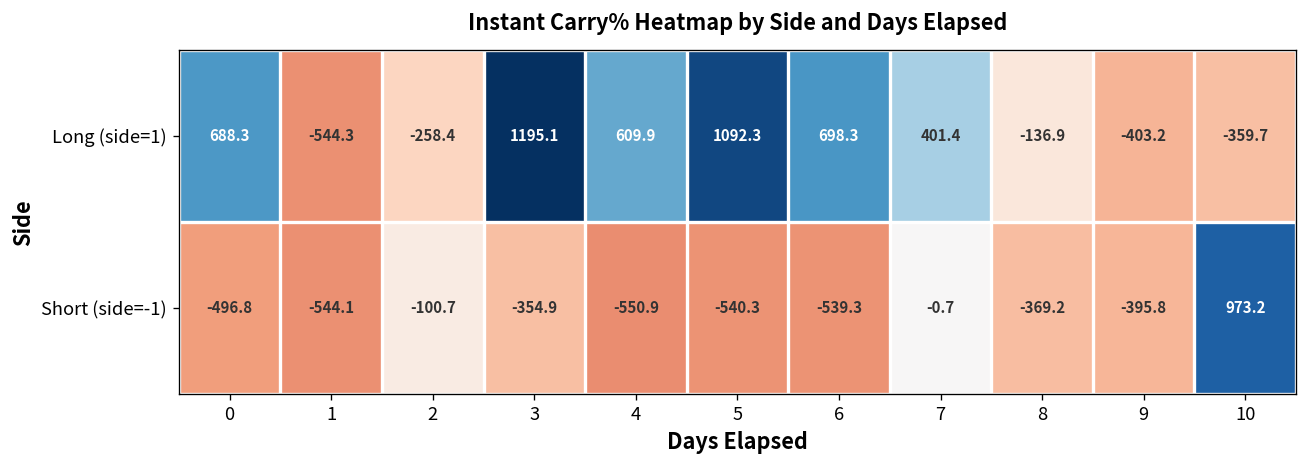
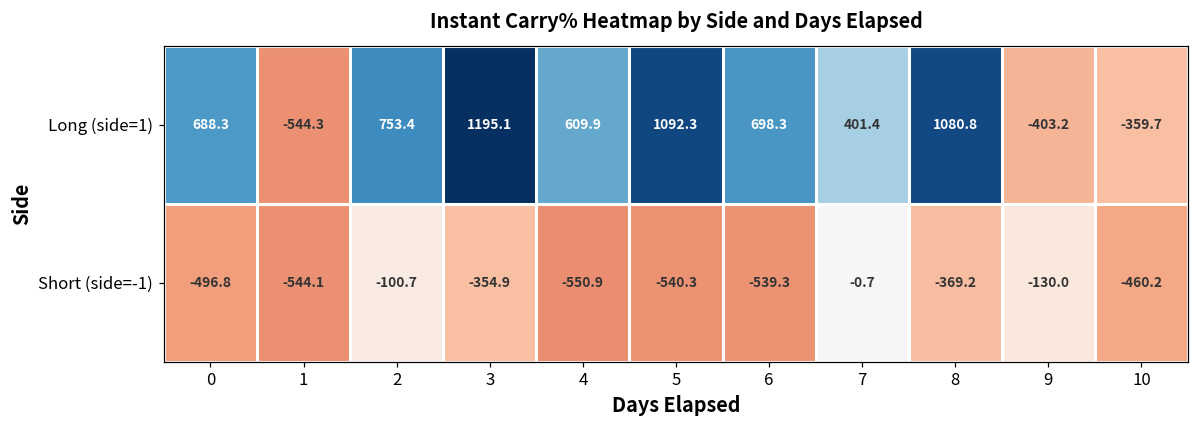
  {
    "Long (side=1)": {
      "0": 688.3,
      "1": -544.3,
-     "2": -258.4,
+     "2": 753.4,
      "3": 1195.1,
      "4": 609.9,
      "5": 1092.3,
      "6": 698.3,
      "7": 401.4,
-     "8": -136.9,
+     "8": 1080.8,
      "9": -403.2,
      "10": -359.7
    },
    "Short (side=-1)": {
      "0": -496.8,
      "1": -544.1,
      "2": -100.7,
      "3": -354.9,
      "4": -550.9,
      "5": -540.3,
      "6": -539.3,
      "7": -0.7,
      "8": -369.2,
-     "9": -395.8,
-     "10": 973.2
+     "9": -130.0,
+     "10": -460.2
    }
  }
